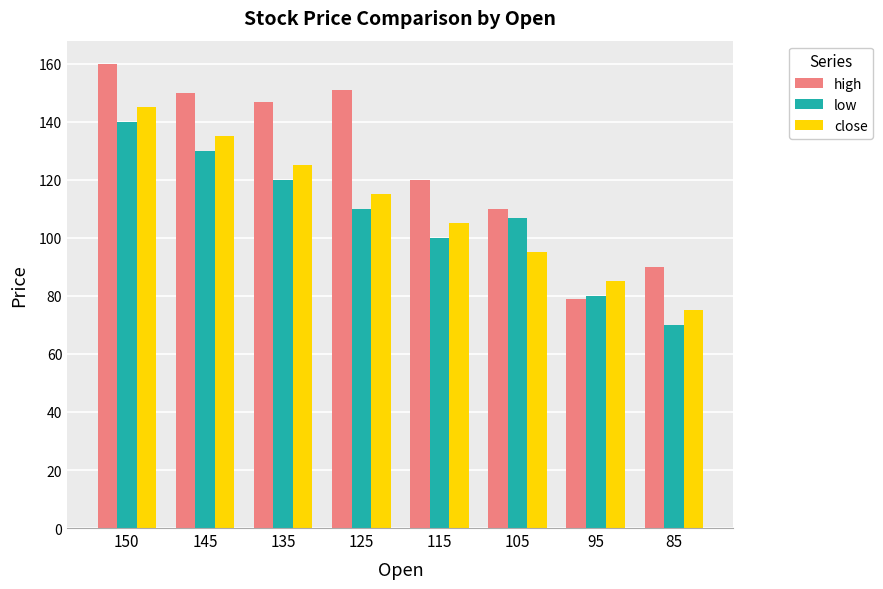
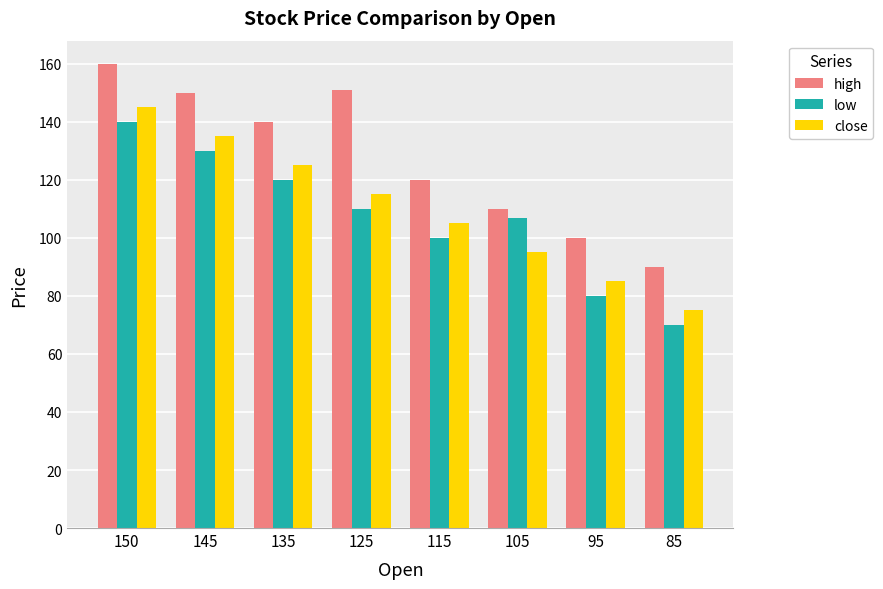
  {
    "high": {
      "150": 160,
      "145": 150,
-     "135": 147,
+     "135": 140,
      "125": 151,
      "115": 120,
      "105": 110,
-     "95": 79,
+     "95": 100,
      "85": 90
    },
    "low": {
      "150": 140,
      "145": 130,
      "135": 120,
      "125": 110,
      "115": 100,
      "105": 107,
      "95": 80,
      "85": 70
    },
    "close": {
      "150": 145,
      "145": 135,
      "135": 125,
      "125": 115,
      "115": 105,
      "105": 95,
      "95": 85,
      "85": 75
    }
  }
